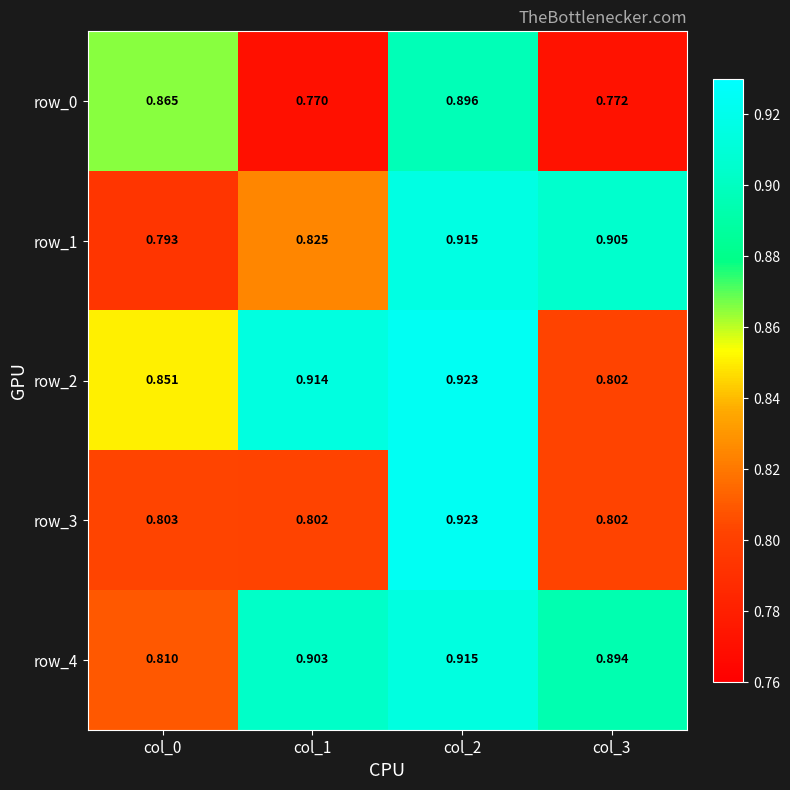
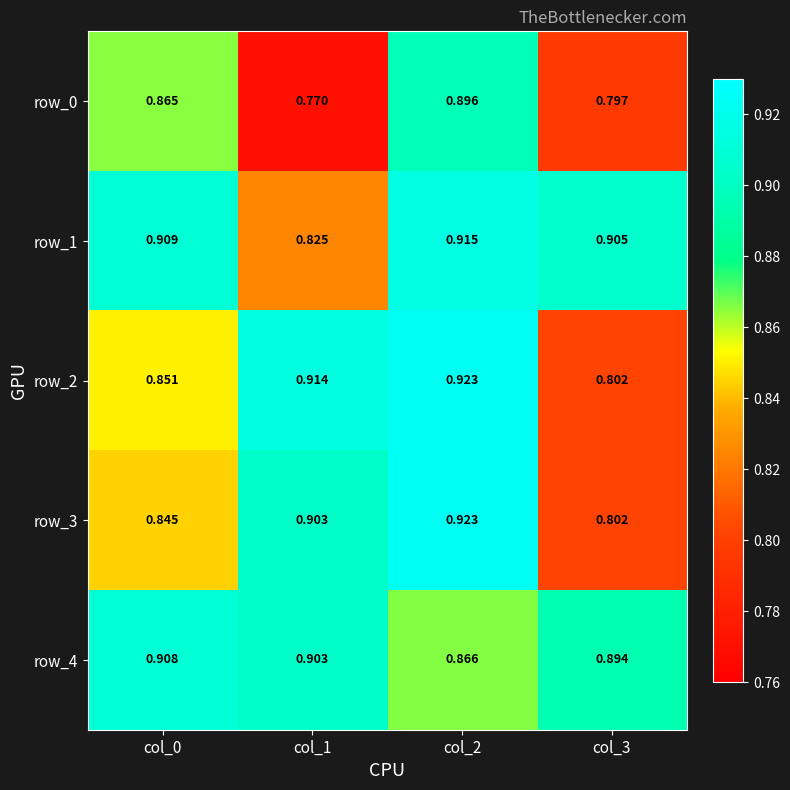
  {
    "row_0": {
      "col_0": 0.865,
      "col_1": 0.770,
      "col_2": 0.896,
-     "col_3": 0.772
+     "col_3": 0.797
    },
    "row_1": {
-     "col_0": 0.793,
+     "col_0": 0.909,
      "col_1": 0.825,
      "col_2": 0.915,
      "col_3": 0.905
    },
    "row_2": {
      "col_0": 0.851,
      "col_1": 0.914,
      "col_2": 0.923,
      "col_3": 0.802
    },
    "row_3": {
-     "col_0": 0.803,
-     "col_1": 0.802,
+     "col_0": 0.845,
+     "col_1": 0.903,
      "col_2": 0.923,
      "col_3": 0.802
    },
    "row_4": {
-     "col_0": 0.810,
+     "col_0": 0.908,
      "col_1": 0.903,
-     "col_2": 0.915,
+     "col_2": 0.866,
      "col_3": 0.894
    }
  }
